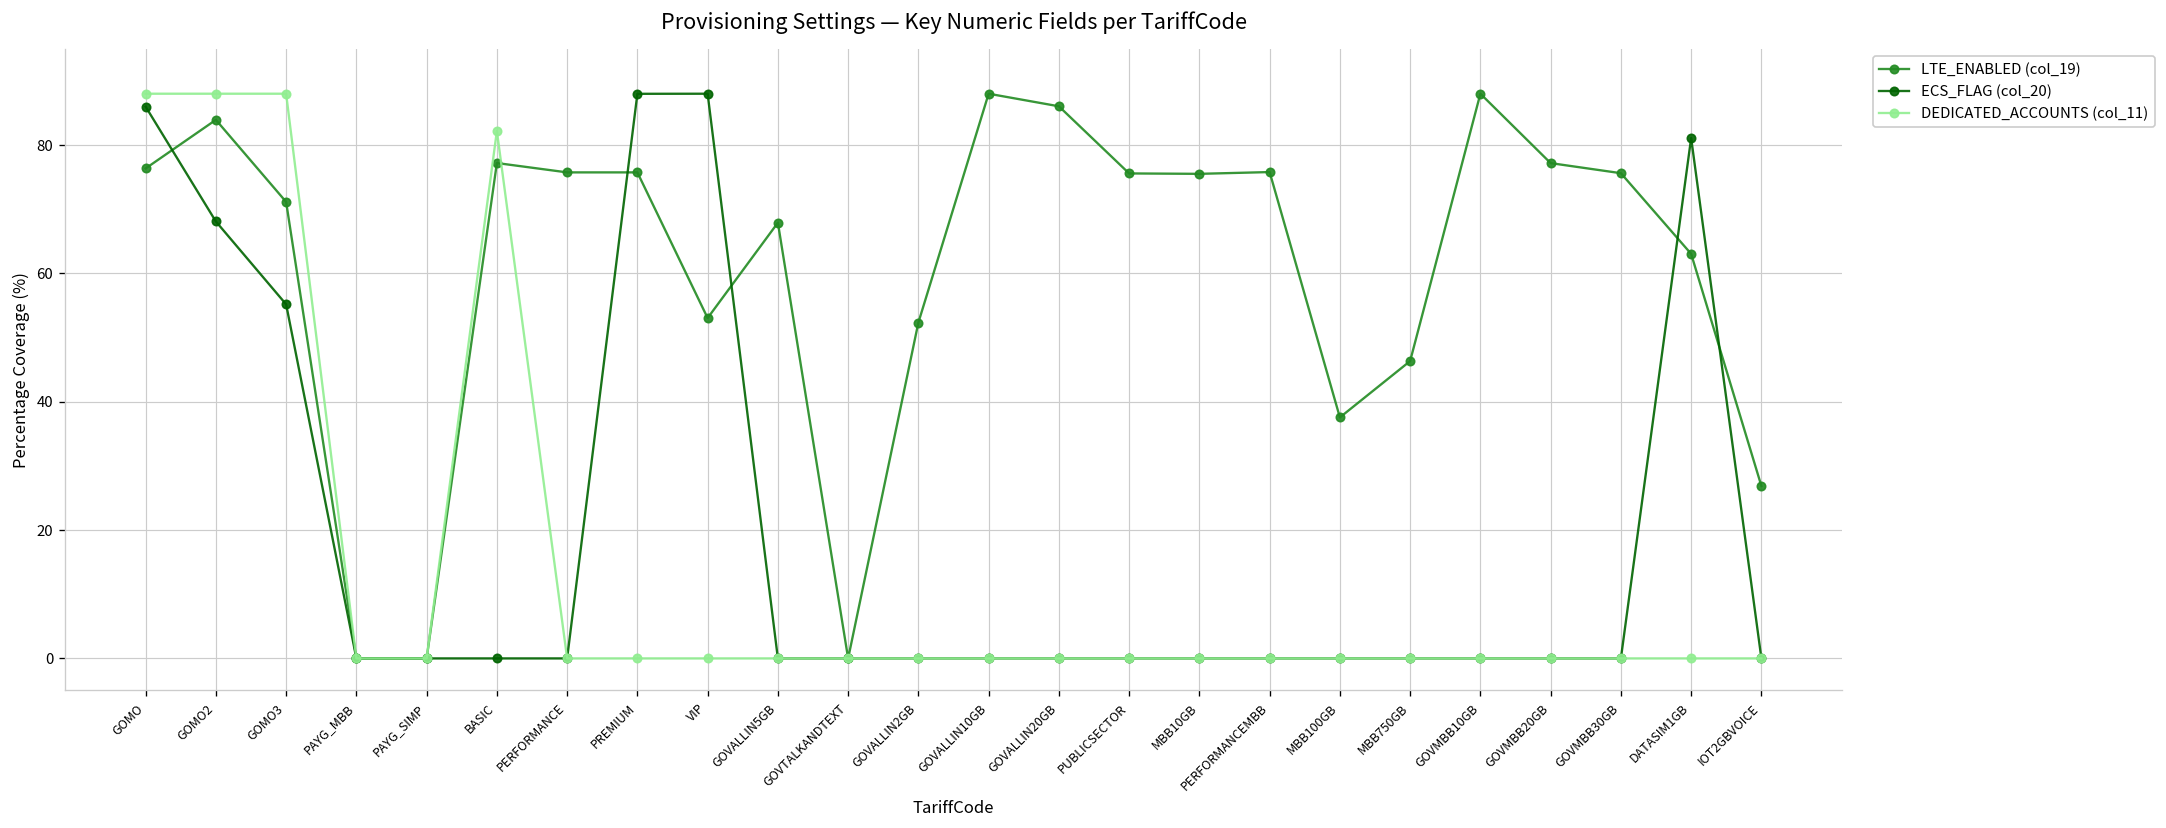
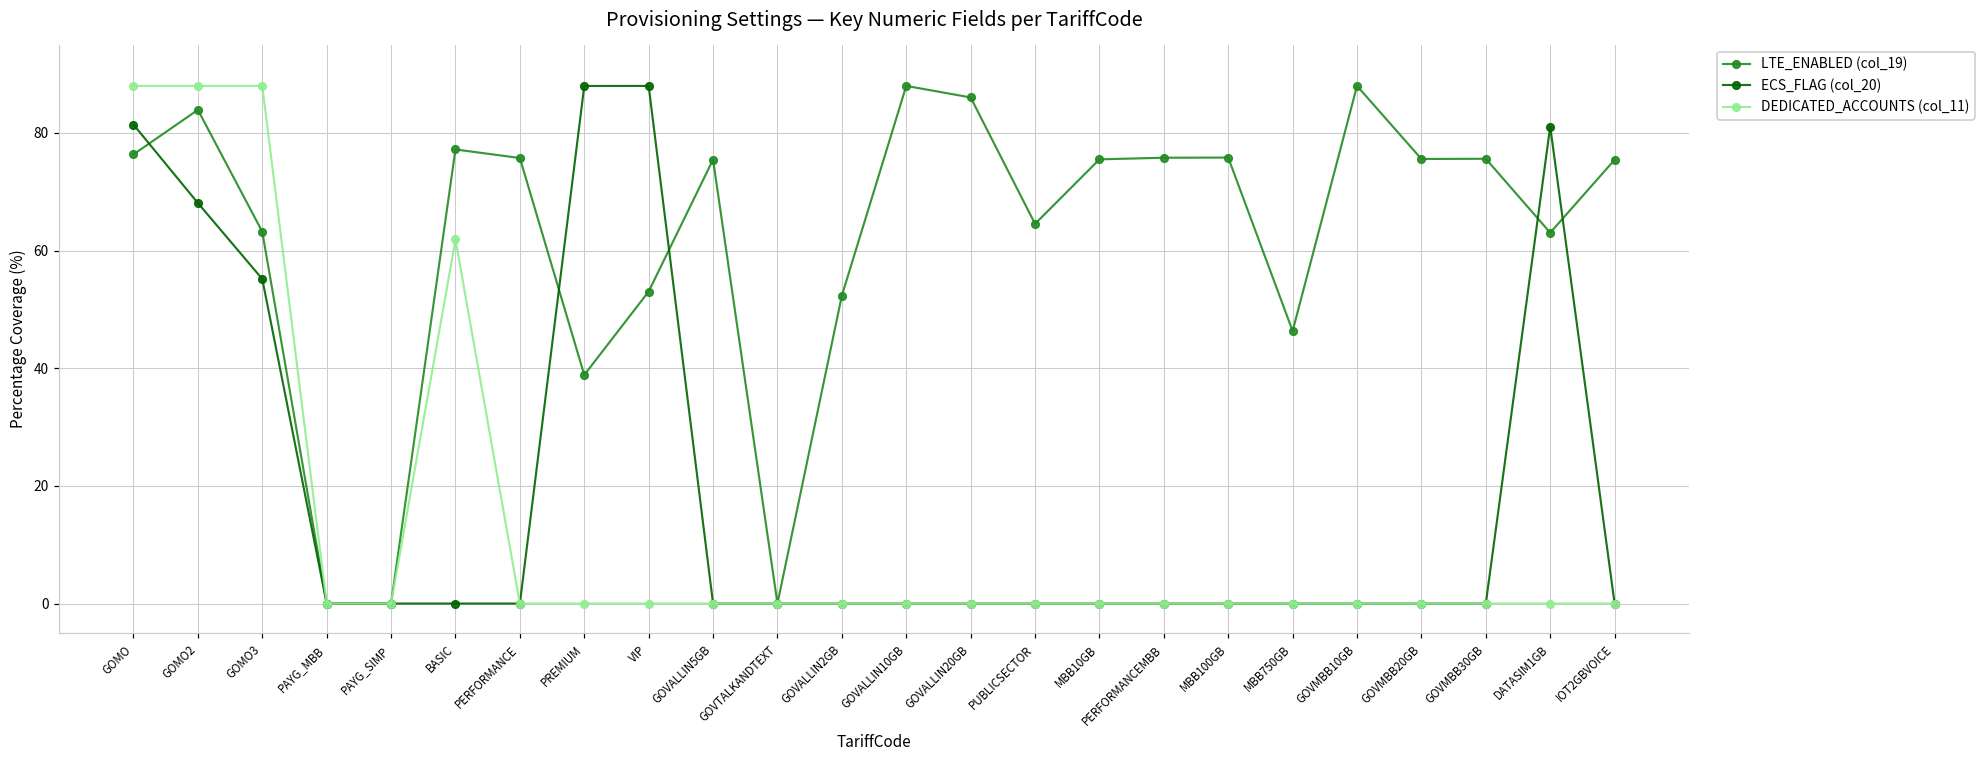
  {
    "LTE_ENABLED (col_19)": {
      "GOMO": 76,
      "GOMO2": 84,
-     "GOMO3": 71,
+     "GOMO3": 63,
      "BASIC": 77,
      "PERFORMANCE": 76,
-     "PREMIUM": 76,
+     "PREMIUM": 39,
      "VIP": 53,
-     "GOVALLIN5GB": 68,
+     "GOVALLIN5GB": 75,
      "GOVALLIN2GB": 52,
      "GOVALLIN10GB": 88,
      "GOVALLIN20GB": 86,
-     "PUBLICSECTOR": 76,
+     "PUBLICSECTOR": 65,
      "MBB10GB": 76,
      "PERFORMANCEMBB": 76,
-     "MBB100GB": 38,
+     "MBB100GB": 76,
      "MBB750GB": 46,
      "GOVMBB10GB": 88,
-     "GOVMBB20GB": 77,
+     "GOVMBB20GB": 76,
      "GOVMBB30GB": 76,
      "DATASIM1GB": 63,
-     "IOT2GBVOICE": 27
+     "IOT2GBVOICE": 75
    },
    "ECS_FLAG (col_20)": {
-     "GOMO": 86,
+     "GOMO": 81,
      "GOMO2": 68,
      "GOMO3": 55,
      "BASIC": 0,
      "PREMIUM": 88,
      "VIP": 88,
      "DATASIM1GB": 81
    },
    "DEDICATED_ACCOUNTS (col_11)": {
      "GOMO": 88,
      "GOMO2": 88,
      "GOMO3": 88,
-     "BASIC": 82,
+     "BASIC": 62,
      "PREMIUM": 0,
      "VIP": 0,
      "DATASIM1GB": 0
    }
  }
